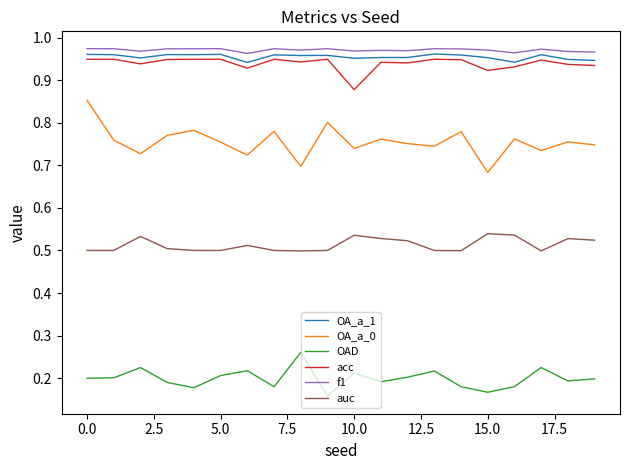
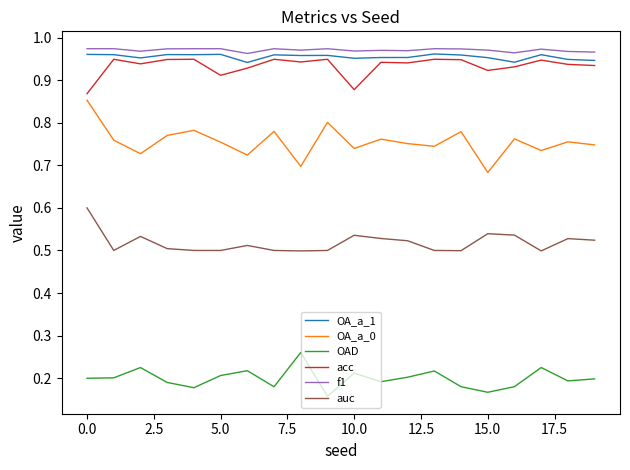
  {
    "OA_a_1": {
      "0.0": 0.96,
      "5.0": 0.96,
      "10.0": 0.95,
      "15.0": 0.95
    },
    "OA_a_0": {
      "0.0": 0.85,
      "5.0": 0.75,
      "10.0": 0.74,
      "15.0": 0.68
    },
    "OAD": {
      "0.0": 0.20,
      "5.0": 0.21,
      "15.0": 0.17
    },
    "acc": {
-     "0.0": 0.95,
-     "5.0": 0.95,
+     "0.0": 0.87,
+     "5.0": 0.91,
      "10.0": 0.88,
      "15.0": 0.92
    },
    "f1": {
      "0.0": 0.97,
      "5.0": 0.97,
      "10.0": 0.97,
      "15.0": 0.97
    },
    "auc": {
-     "0.0": 0.5,
+     "0.0": 0.6,
      "5.0": 0.5,
      "10.0": 0.54,
      "15.0": 0.54
    }
  }
